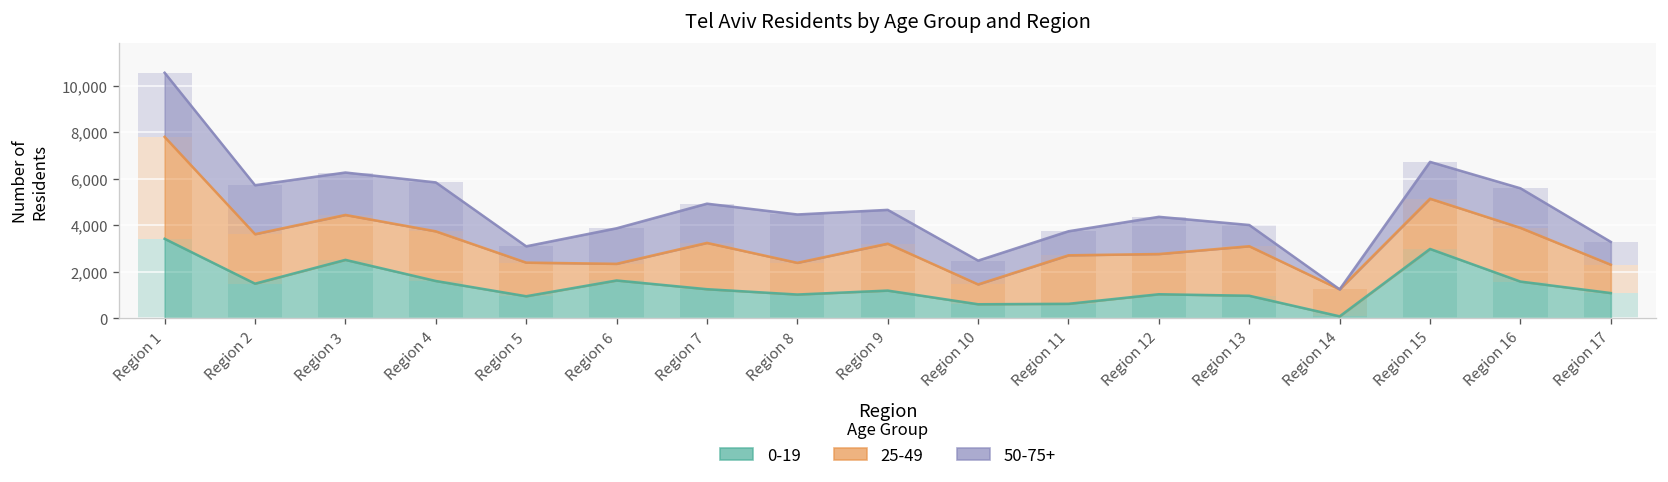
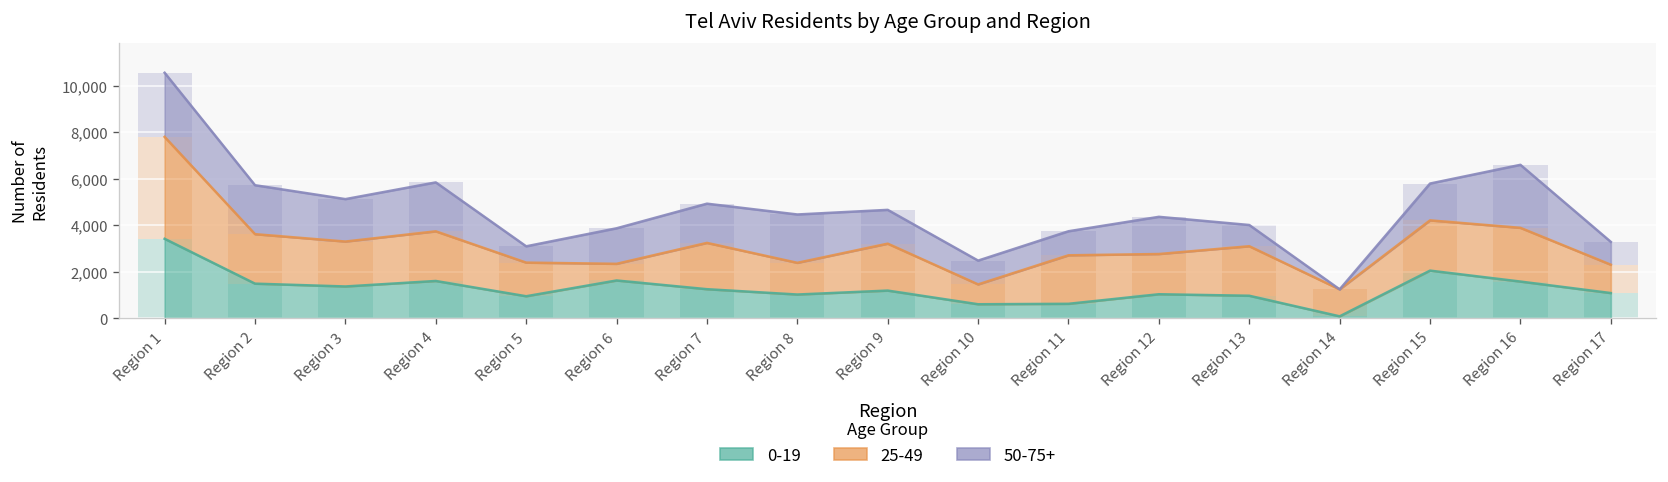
  {
    "0-19": {
      "Region 1": "3,400",
      "Region 2": "1,500",
-     "Region 3": "2,500",
+     "Region 3": "1,400",
      "Region 4": "1,600",
      "Region 5": "1,000",
      "Region 6": "1,600",
      "Region 7": "1,300",
      "Region 8": "1,000",
      "Region 9": "1,200",
      "Region 10": "600",
      "Region 11": "600",
      "Region 12": "1,000",
      "Region 13": "1,000",
      "Region 14": "100",
-     "Region 15": "3,000",
+     "Region 15": "2,100",
      "Region 16": "1,600",
      "Region 17": "1,100"
    },
    "25-49": {
      "Region 1": "4,400",
      "Region 2": "2,100",
      "Region 3": "1,900",
      "Region 4": "2,100",
      "Region 5": "1,400",
      "Region 6": "700",
      "Region 7": "2,000",
      "Region 8": "1,400",
      "Region 9": "2,000",
      "Region 10": "900",
      "Region 11": "2,100",
      "Region 12": "1,700",
      "Region 13": "2,100",
      "Region 14": "1,200",
      "Region 15": "2,200",
      "Region 16": "2,300",
      "Region 17": "1,200"
    },
    "50-75+": {
      "Region 1": "2,800",
      "Region 2": "2,100",
      "Region 3": "1,800",
      "Region 4": "2,100",
      "Region 5": "700",
      "Region 6": "1,500",
      "Region 7": "1,700",
      "Region 8": "2,100",
      "Region 9": "1,500",
      "Region 10": "1,000",
      "Region 11": "1,000",
      "Region 12": "1,600",
      "Region 13": "900",
      "Region 14": "0",
      "Region 15": "1,600",
-     "Region 16": "1,700",
+     "Region 16": "2,700",
      "Region 17": "1,000"
    }
  }
